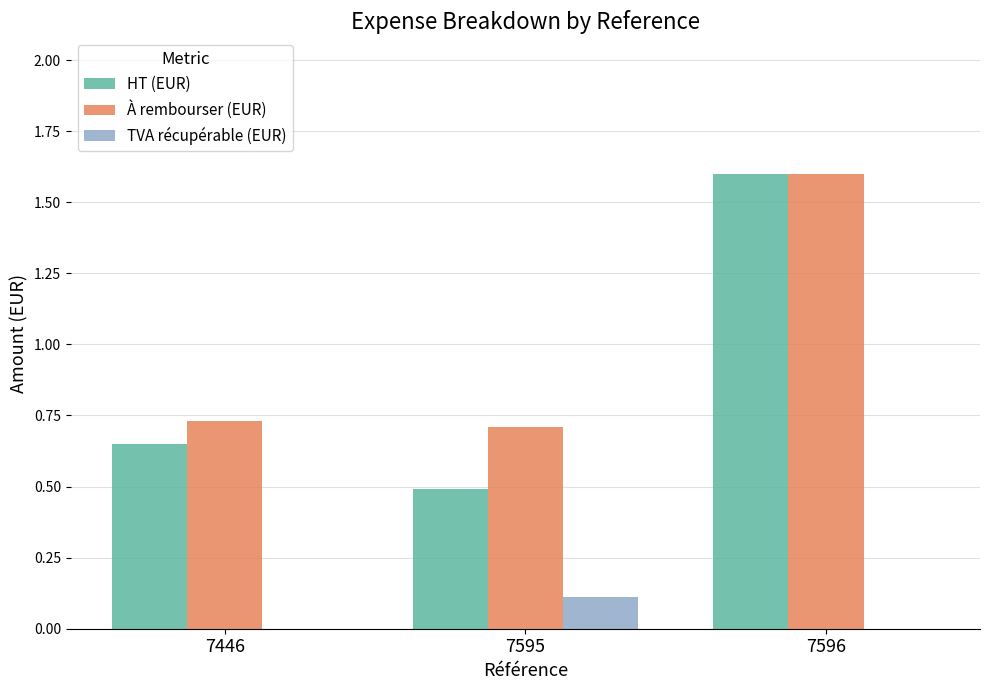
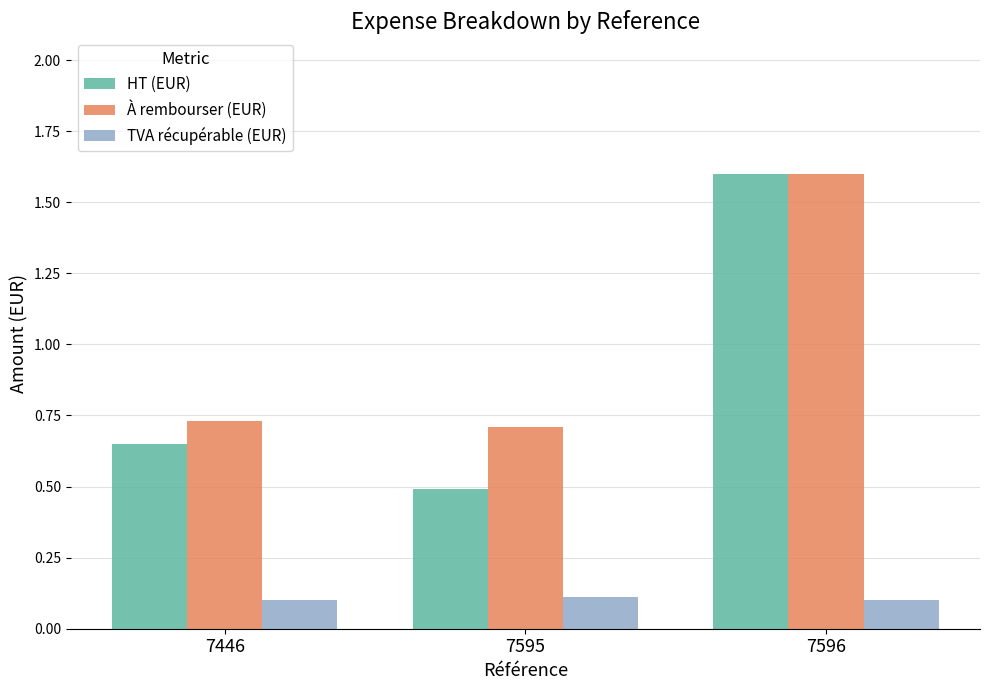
  {
    "HT (EUR)": {
      "7446": 0.65,
      "7595": 0.49,
      "7596": 1.6
    },
    "À rembourser (EUR)": {
      "7446": 0.73,
      "7595": 0.71,
      "7596": 1.6
    },
    "TVA récupérable (EUR)": {
-     "7446": 0.0,
+     "7446": 0.1,
      "7595": 0.11,
-     "7596": 0.0
+     "7596": 0.1
    }
  }
